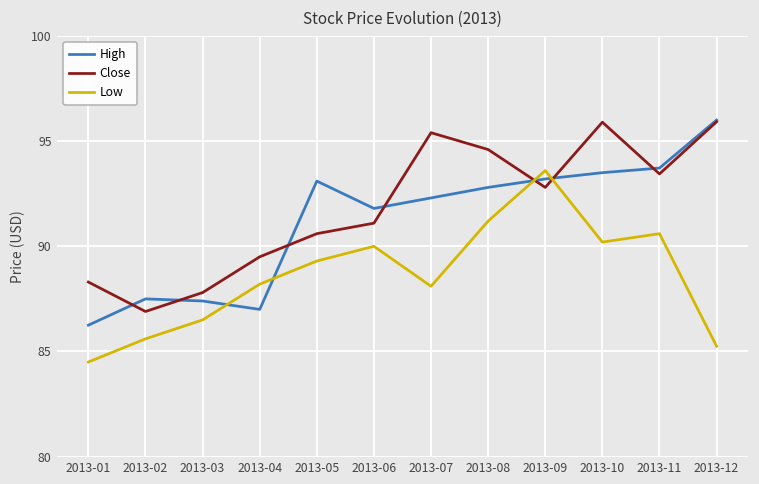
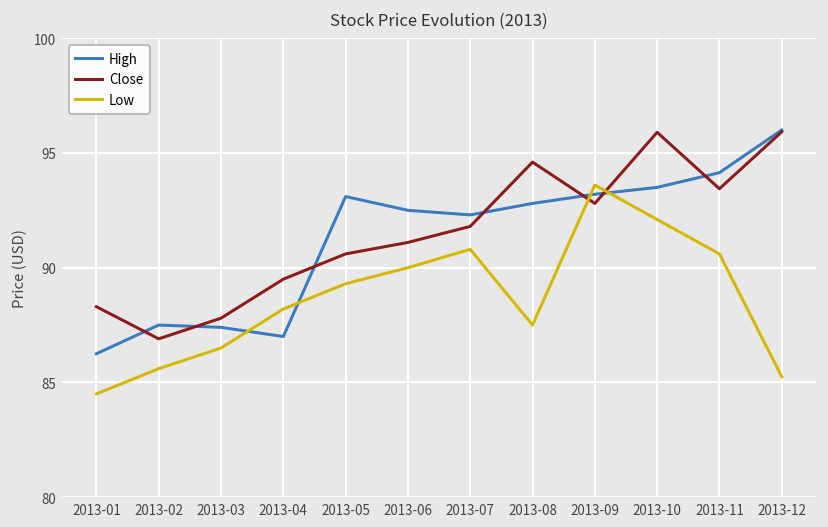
  {
    "High": {
      "2013-01": 86.3,
      "2013-02": 87.5,
      "2013-03": 87.4,
      "2013-04": 87.0,
      "2013-05": 93.1,
-     "2013-06": 91.8,
+     "2013-06": 92.5,
      "2013-07": 92.3,
      "2013-08": 92.8,
      "2013-09": 93.2,
      "2013-10": 93.5,
-     "2013-11": 93.7
+     "2013-11": 94.1
    },
    "Close": {
      "2013-01": 88.3,
      "2013-02": 86.9,
      "2013-03": 87.8,
      "2013-04": 89.5,
      "2013-05": 90.6,
      "2013-06": 91.1,
-     "2013-07": 95.4,
+     "2013-07": 91.8,
      "2013-08": 94.6,
      "2013-09": 92.8,
      "2013-10": 95.9,
      "2013-11": 93.4
    },
    "Low": {
      "2013-01": 84.5,
      "2013-02": 85.6,
      "2013-03": 86.5,
      "2013-04": 88.2,
      "2013-05": 89.3,
      "2013-06": 90.0,
-     "2013-07": 88.1,
-     "2013-08": 91.2,
+     "2013-07": 90.8,
+     "2013-08": 87.5,
      "2013-09": 93.6,
-     "2013-10": 90.2,
+     "2013-10": 92.1,
      "2013-11": 90.6,
      "2013-12": 85.3
    }
  }
